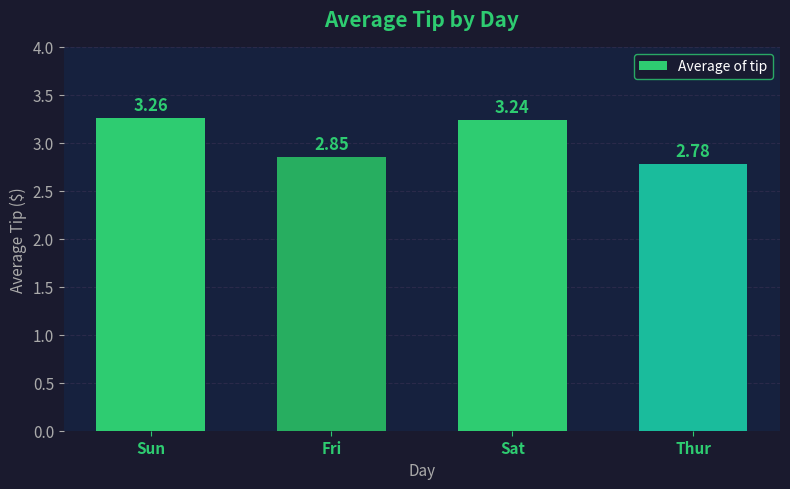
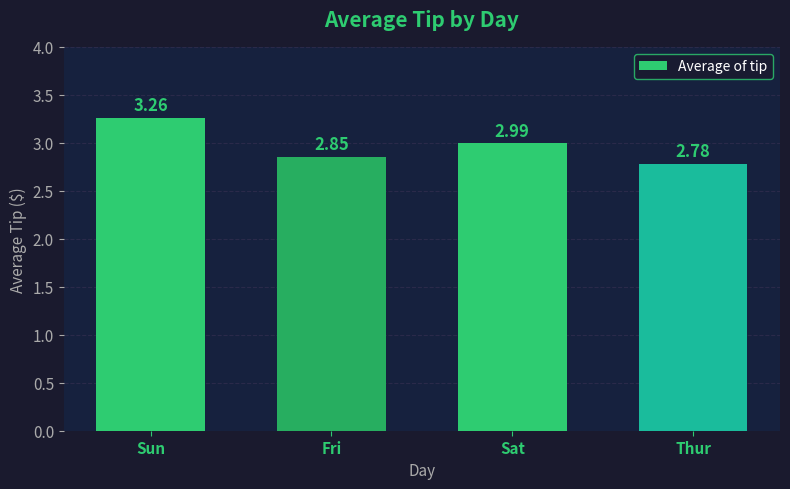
  {
    "Sun": 3.26,
    "Fri": 2.85,
-   "Sat": 3.24,
+   "Sat": 2.99,
    "Thur": 2.78
  }
